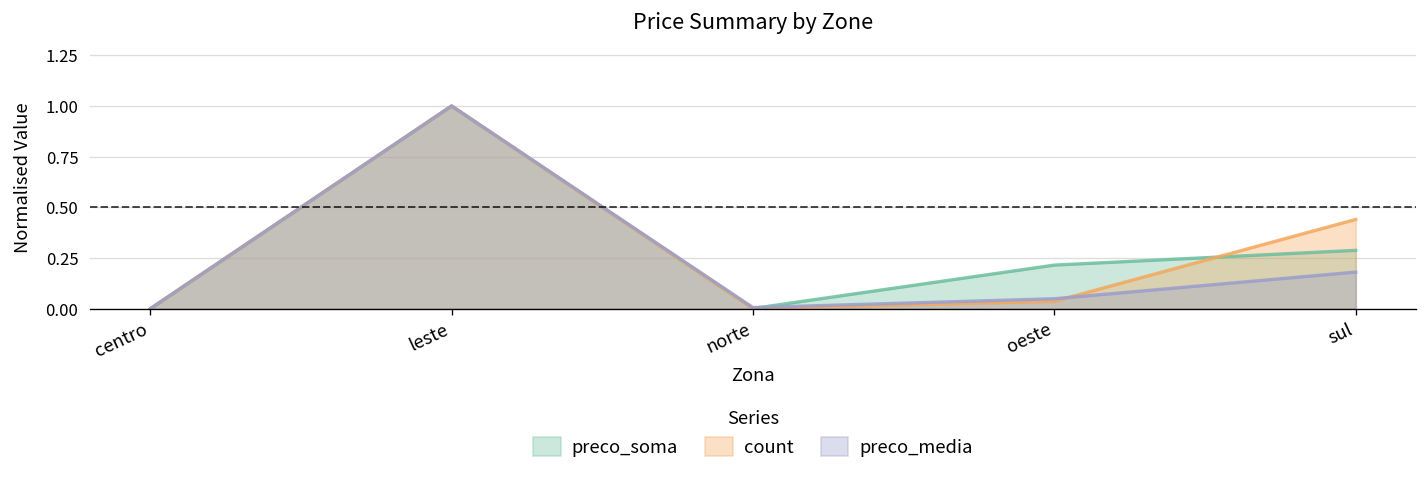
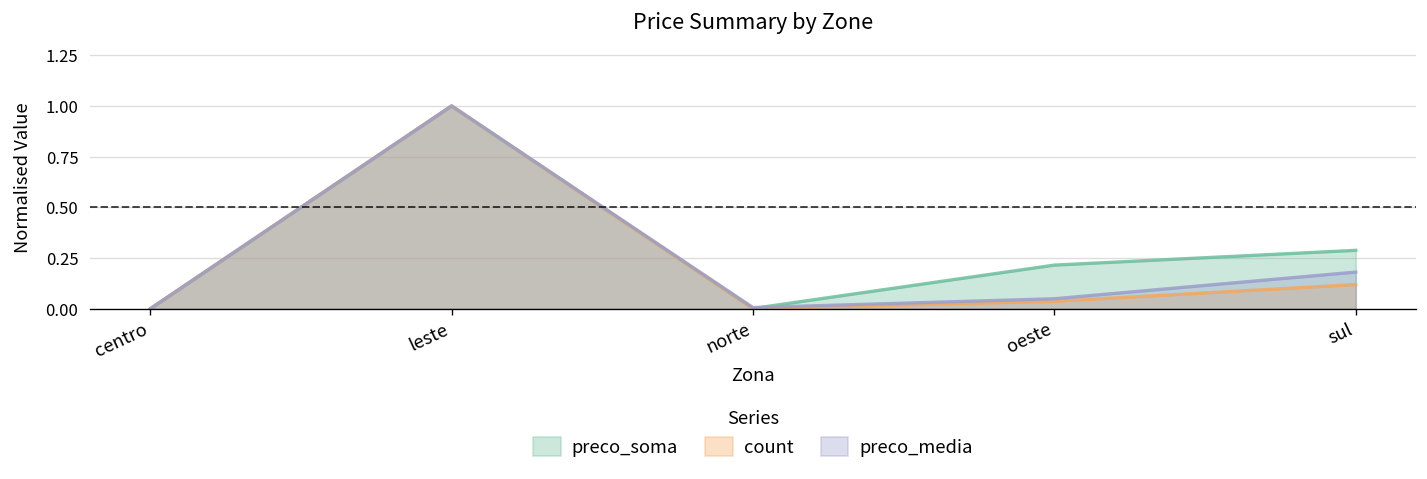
  {
    "count": {
-     "sul": 0.44
+     "sul": 0.12
    }
  }
